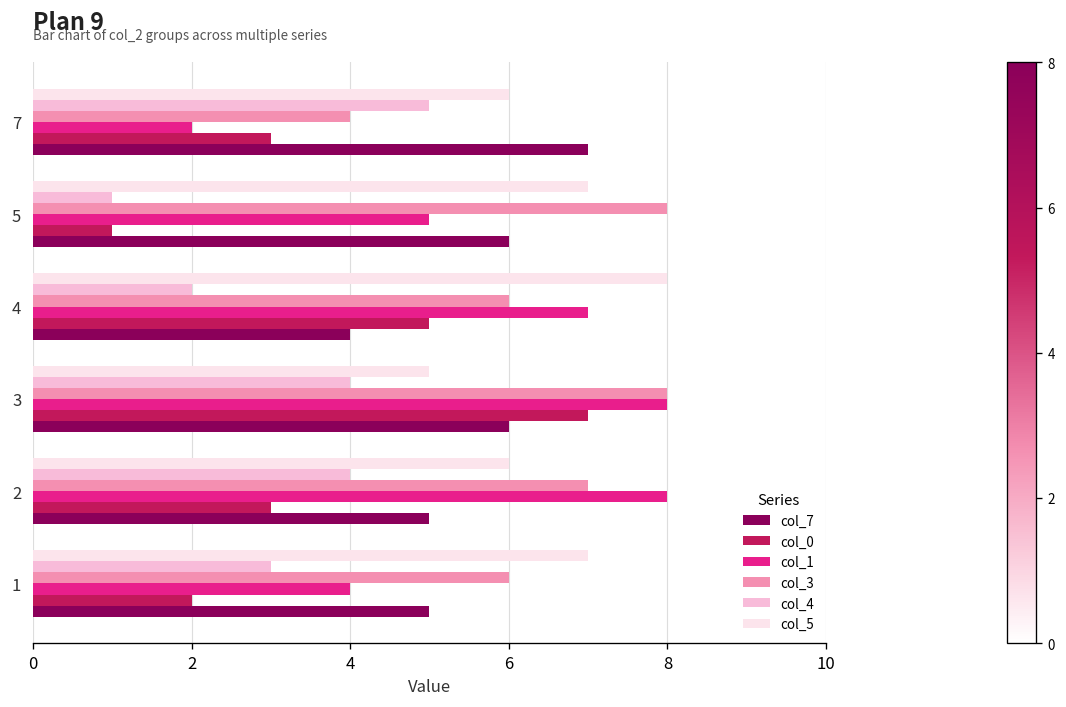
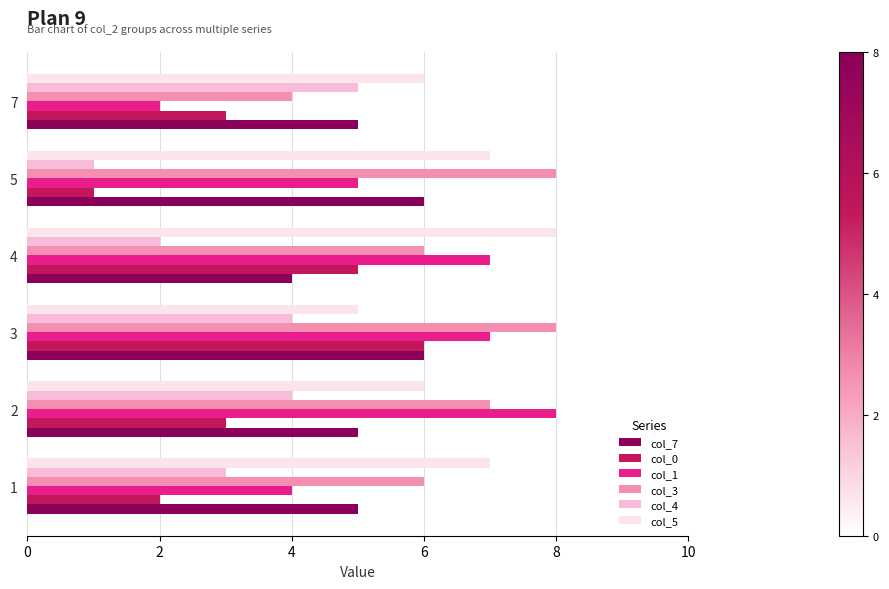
  {
    "col_7": {
-     "7": 7,
+     "7": 5,
      "5": 6,
      "4": 4,
      "3": 6,
      "2": 5,
      "1": 5
    },
    "col_0": {
      "7": 3,
      "5": 1,
      "4": 5,
-     "3": 7,
+     "3": 6,
      "2": 3,
      "1": 2
    },
    "col_1": {
      "7": 2,
      "5": 5,
      "4": 7,
-     "3": 8,
+     "3": 7,
      "2": 8,
      "1": 4
    }
  }
